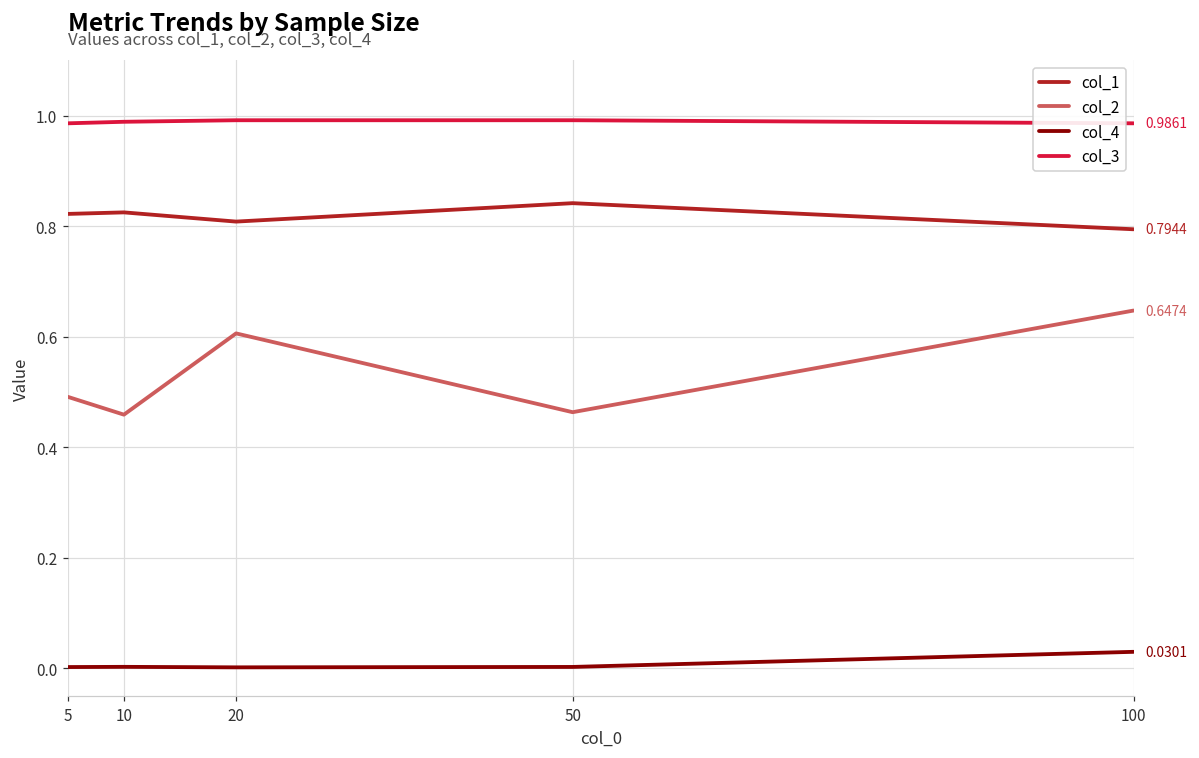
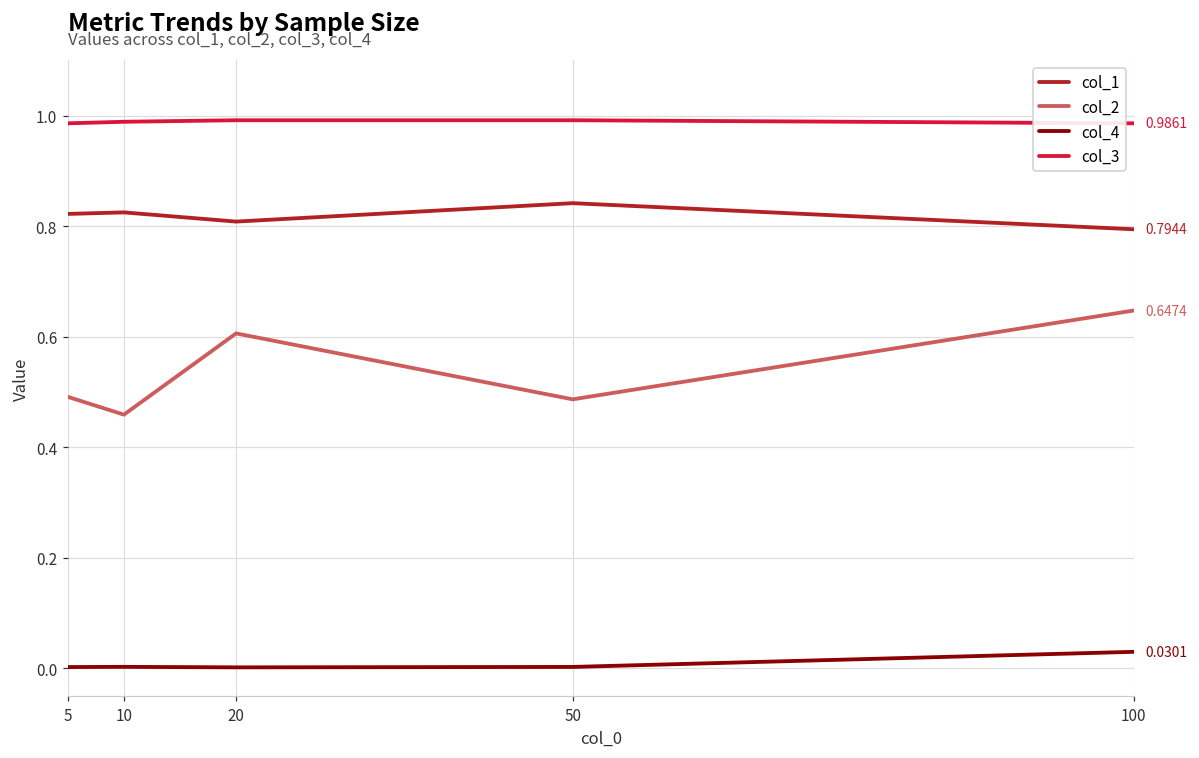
  {
    "col_2": {
      "5": 0.49,
      "10": 0.46,
      "20": 0.61,
-     "50": 0.46
+     "50": 0.49
    },
    "col_4": {
      "100": 0.0301
    }
  }
